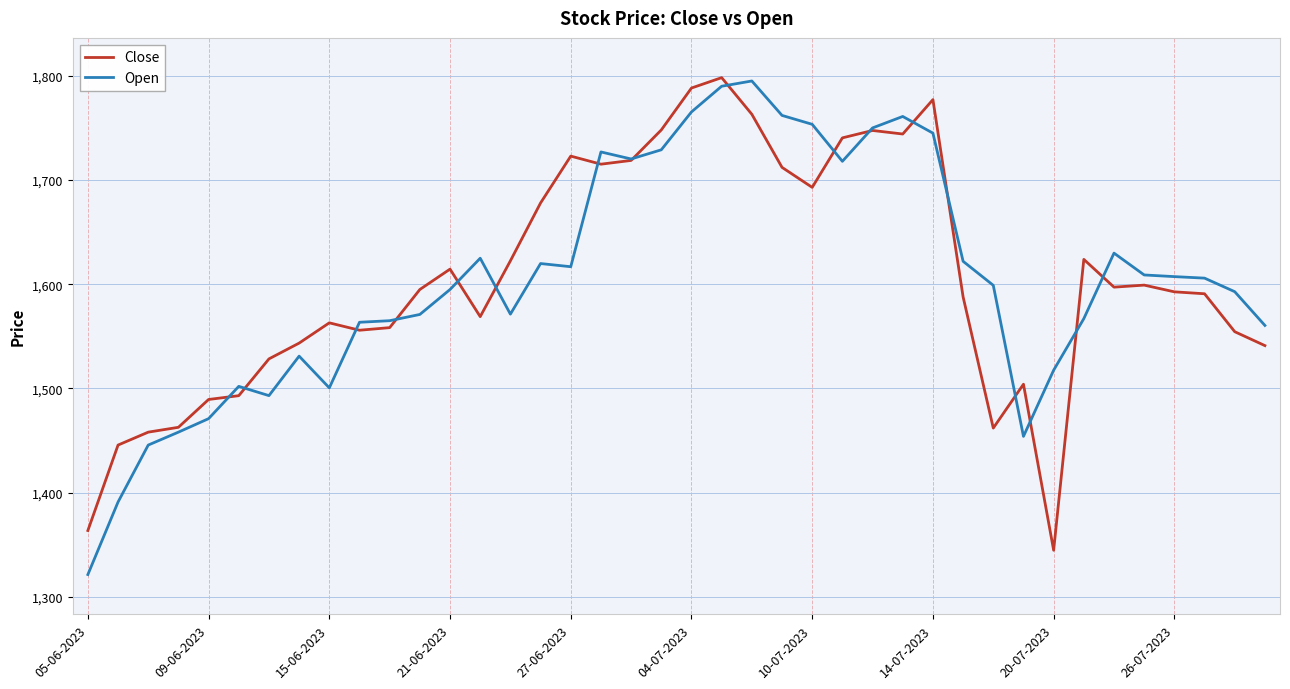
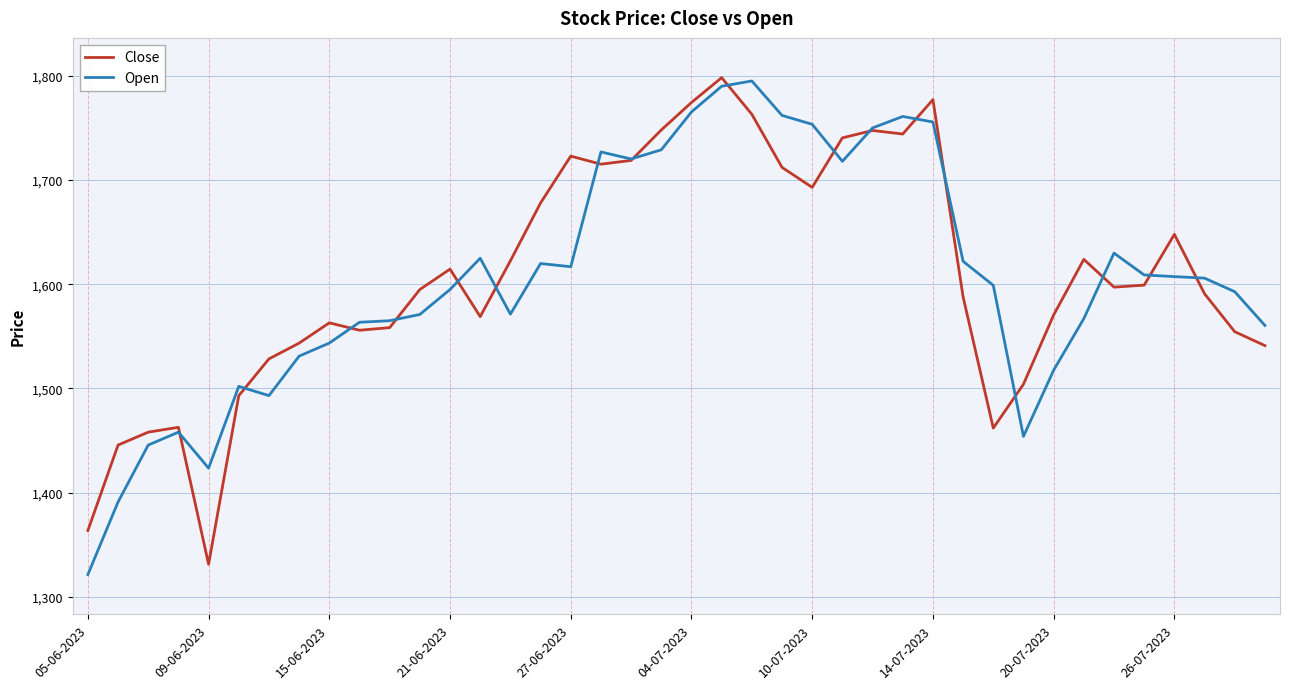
  {
    "Close": {
      "05-06-2023": "1,364",
-     "09-06-2023": "1,489",
+     "09-06-2023": "1,331",
      "15-06-2023": "1,563",
      "21-06-2023": "1,615",
      "27-06-2023": "1,723",
-     "04-07-2023": "1,788",
+     "04-07-2023": "1,774",
      "10-07-2023": "1,693",
      "14-07-2023": "1,777",
-     "20-07-2023": "1,345",
-     "26-07-2023": "1,593"
+     "20-07-2023": "1,571",
+     "26-07-2023": "1,648"
    },
    "Open": {
      "05-06-2023": "1,321",
-     "09-06-2023": "1,471",
-     "15-06-2023": "1,501",
+     "09-06-2023": "1,424",
+     "15-06-2023": "1,544",
      "21-06-2023": "1,595",
      "27-06-2023": "1,617",
      "04-07-2023": "1,765",
      "10-07-2023": "1,753",
-     "14-07-2023": "1,745",
+     "14-07-2023": "1,756",
      "20-07-2023": "1,518",
      "26-07-2023": "1,607"
    }
  }
